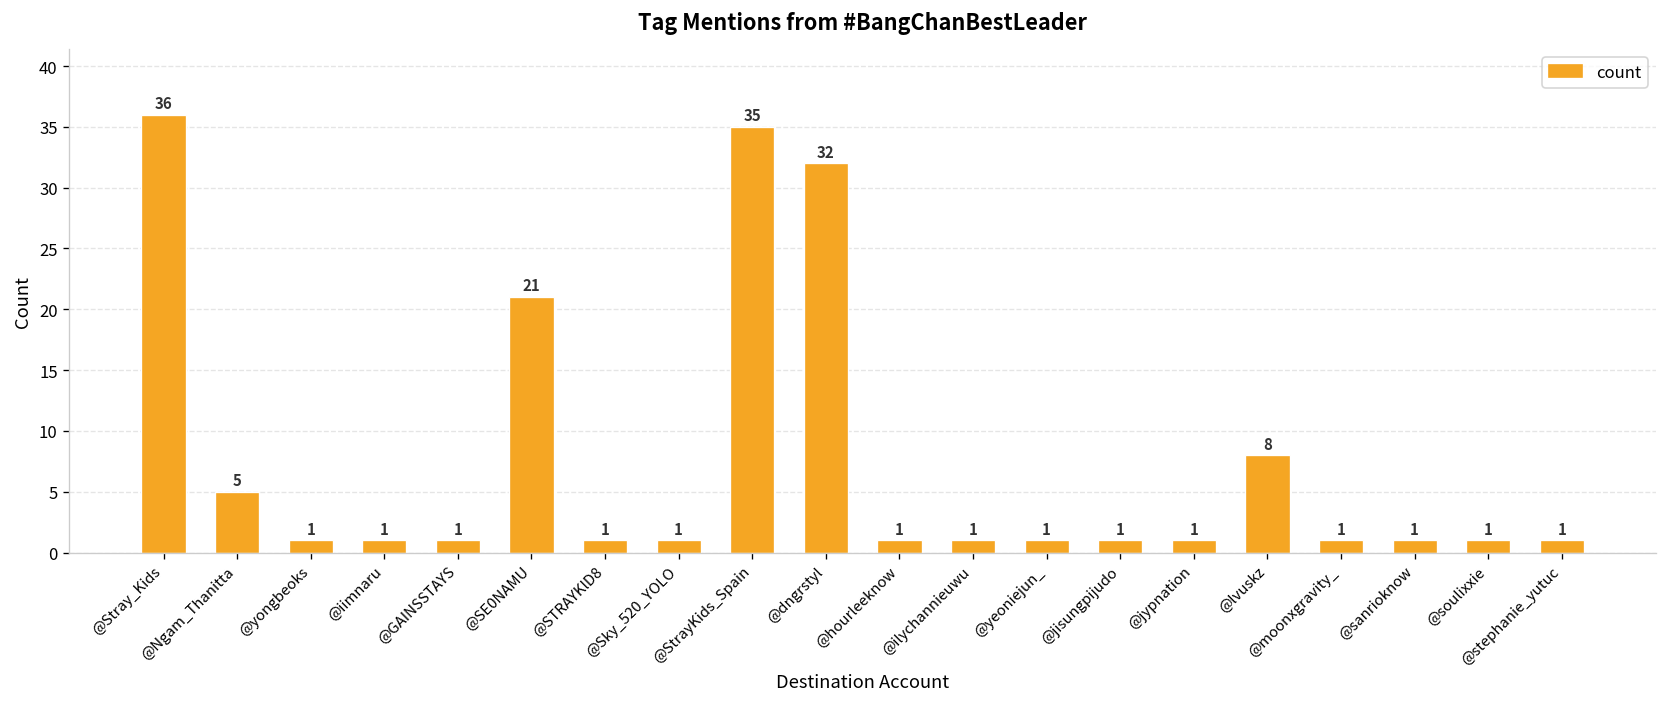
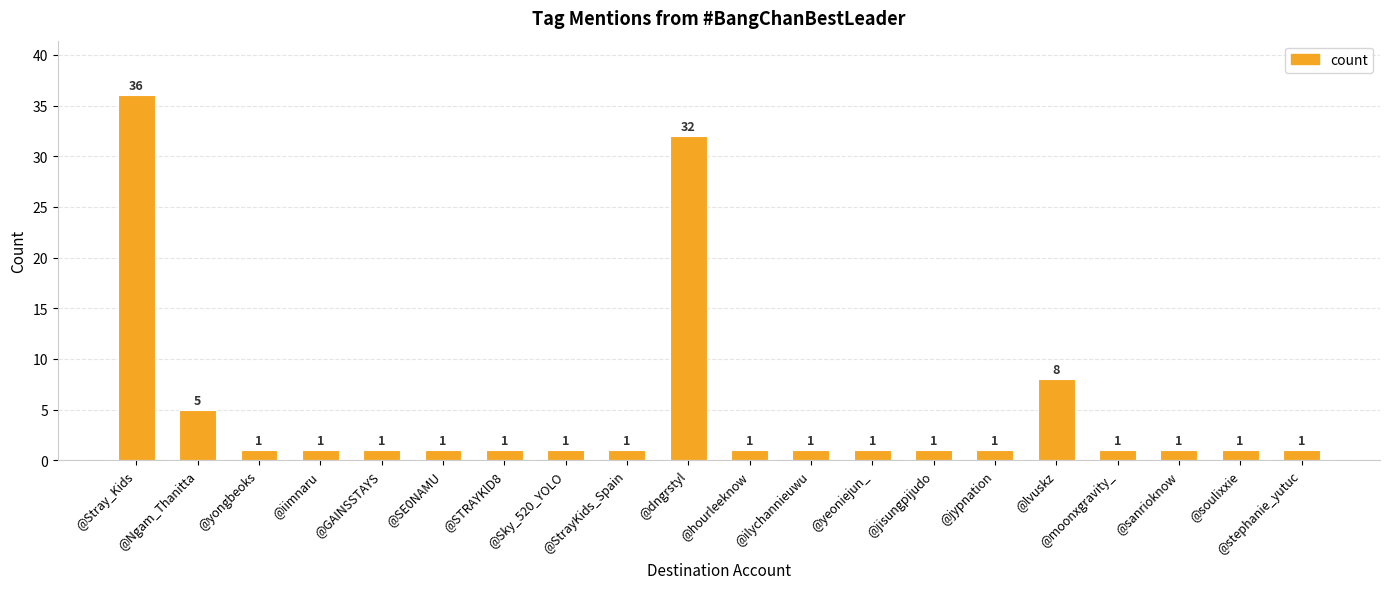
  {
    "@Stray_Kids": 36,
    "@Ngam_Thanitta": 5,
    "@yongbeoks": 1,
    "@iimnaru": 1,
    "@GAINSSTAYS": 1,
-   "@SE0NAMU": 21,
+   "@SE0NAMU": 1,
    "@STRAYKlD8": 1,
    "@Sky_520_YOLO": 1,
-   "@StrayKids_Spain": 35,
+   "@StrayKids_Spain": 1,
    "@dngrstyl": 32,
    "@hourleeknow": 1,
    "@ilychannieuwu": 1,
    "@yeoniejun_": 1,
    "@jisungpijudo": 1,
    "@jypnation": 1,
    "@lvuskz": 8,
    "@moonxgravity_": 1,
    "@sanrioknow": 1,
    "@soulixxie": 1,
    "@stephanie_yutuc": 1
  }
